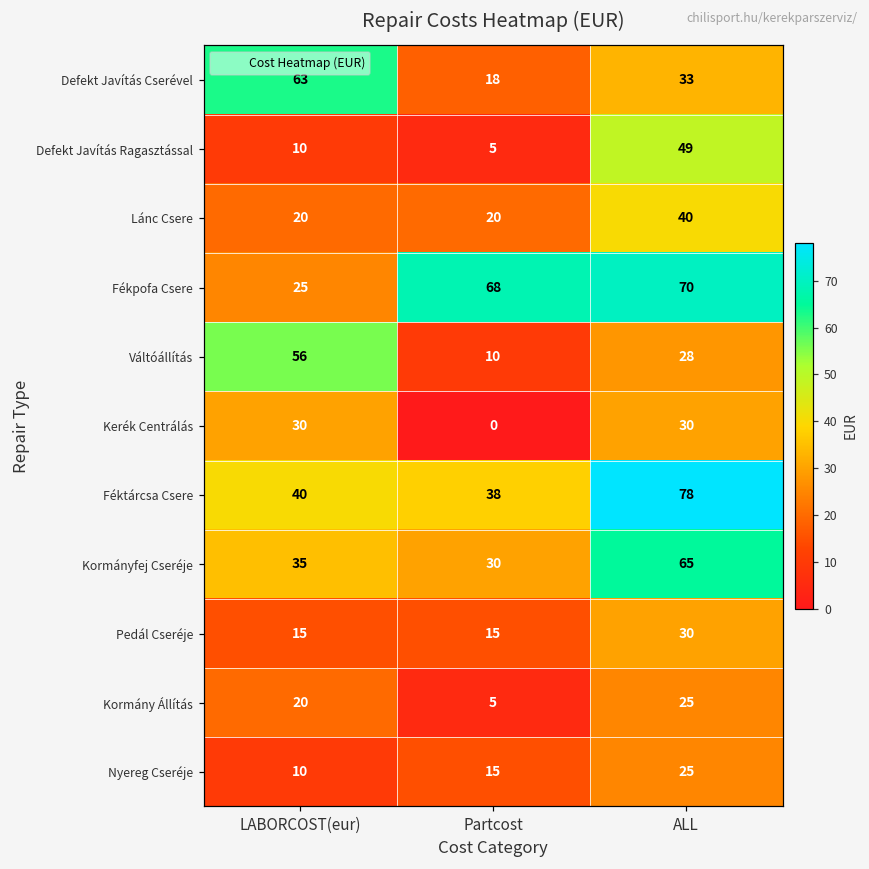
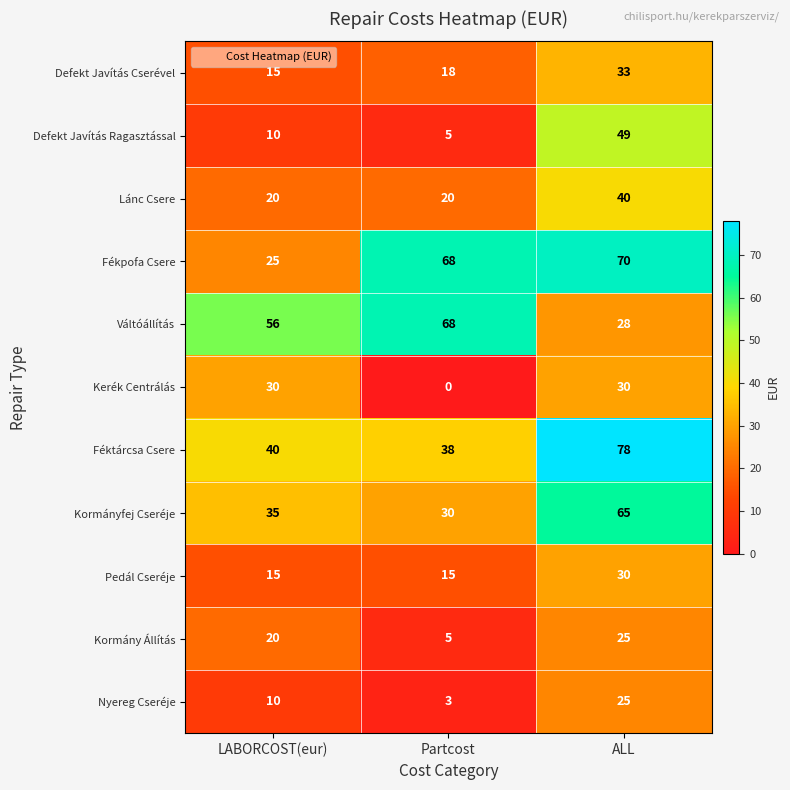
  {
    "Defekt Javítás Cserével": {
-     "LABORCOST(eur)": 63,
+     "LABORCOST(eur)": 15,
      "Partcost": 18,
      "ALL": 33
    },
    "Defekt Javítás Ragasztással": {
      "LABORCOST(eur)": 10,
      "Partcost": 5,
      "ALL": 49
    },
    "Lánc Csere": {
      "LABORCOST(eur)": 20,
      "Partcost": 20,
      "ALL": 40
    },
    "Fékpofa Csere": {
      "LABORCOST(eur)": 25,
      "Partcost": 68,
      "ALL": 70
    },
    "Váltóállítás": {
      "LABORCOST(eur)": 56,
-     "Partcost": 10,
+     "Partcost": 68,
      "ALL": 28
    },
    "Kerék Centrálás": {
      "LABORCOST(eur)": 30,
      "Partcost": 0,
      "ALL": 30
    },
    "Féktárcsa Csere": {
      "LABORCOST(eur)": 40,
      "Partcost": 38,
      "ALL": 78
    },
    "Kormányfej Cseréje": {
      "LABORCOST(eur)": 35,
      "Partcost": 30,
      "ALL": 65
    },
    "Pedál Cseréje": {
      "LABORCOST(eur)": 15,
      "Partcost": 15,
      "ALL": 30
    },
    "Kormány Állítás": {
      "LABORCOST(eur)": 20,
      "Partcost": 5,
      "ALL": 25
    },
    "Nyereg Cseréje": {
      "LABORCOST(eur)": 10,
-     "Partcost": 15,
+     "Partcost": 3,
      "ALL": 25
    }
  }
